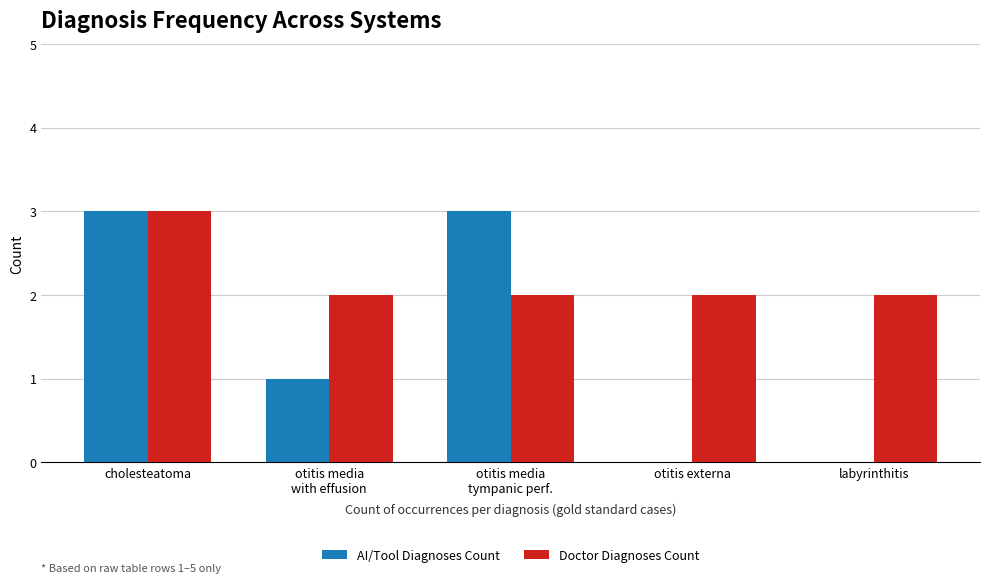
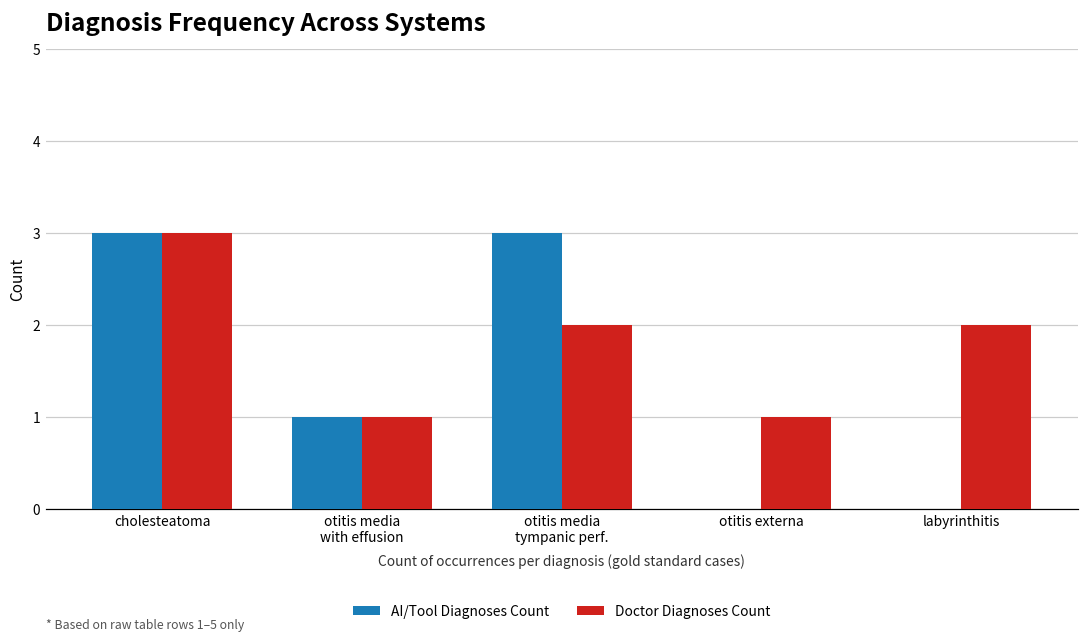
  {
    "AI/Tool Diagnoses Count": {
      "cholesteatoma": 3,
      "otitis media with effusion": 1,
      "otitis media tympanic perf.": 3,
      "otitis externa": 0,
      "labyrinthitis": 0
    },
    "Doctor Diagnoses Count": {
      "cholesteatoma": 3,
-     "otitis media with effusion": 2,
+     "otitis media with effusion": 1,
      "otitis media tympanic perf.": 2,
-     "otitis externa": 2,
+     "otitis externa": 1,
      "labyrinthitis": 2
    }
  }
